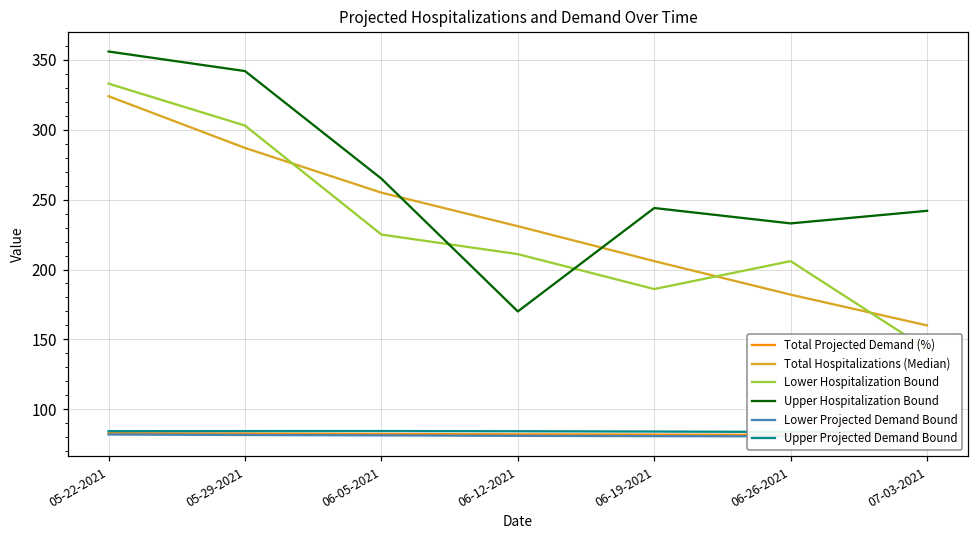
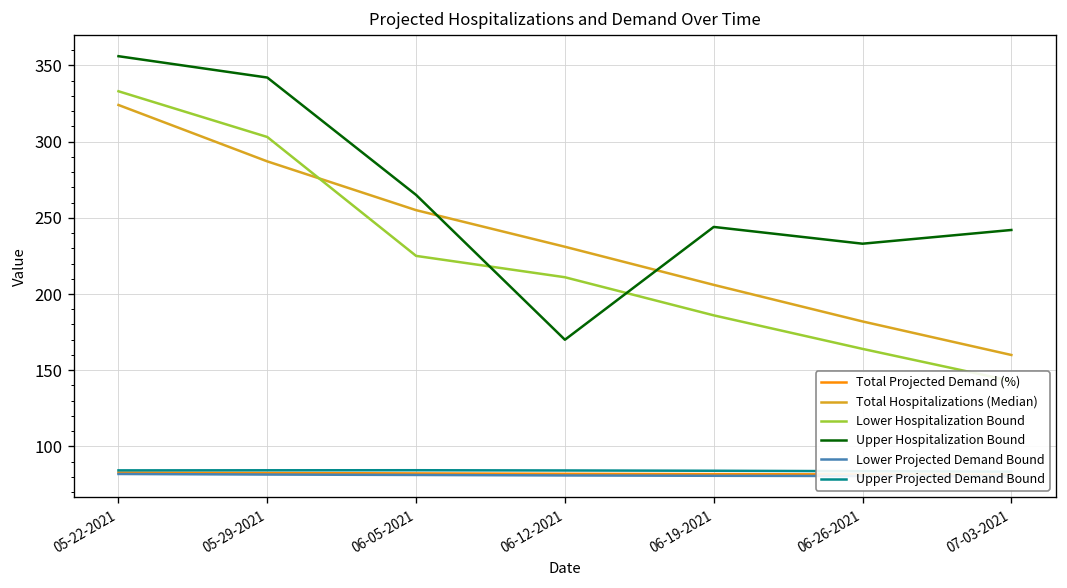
  {
    "Lower Hospitalization Bound": {
      "05-22-2021": 333,
      "05-29-2021": 303,
      "06-05-2021": 225,
      "06-12-2021": 211,
      "06-19-2021": 186,
-     "06-26-2021": 206
+     "06-26-2021": 164
    },
    "Upper Hospitalization Bound": {
      "05-22-2021": 356,
      "05-29-2021": 342,
      "06-05-2021": 265,
      "06-12-2021": 170,
      "06-19-2021": 244,
      "06-26-2021": 233,
      "07-03-2021": 242
    },
    "Upper Projected Demand Bound": {
      "06-05-2021": 84,
      "06-12-2021": 84,
      "06-19-2021": 84
    }
  }
